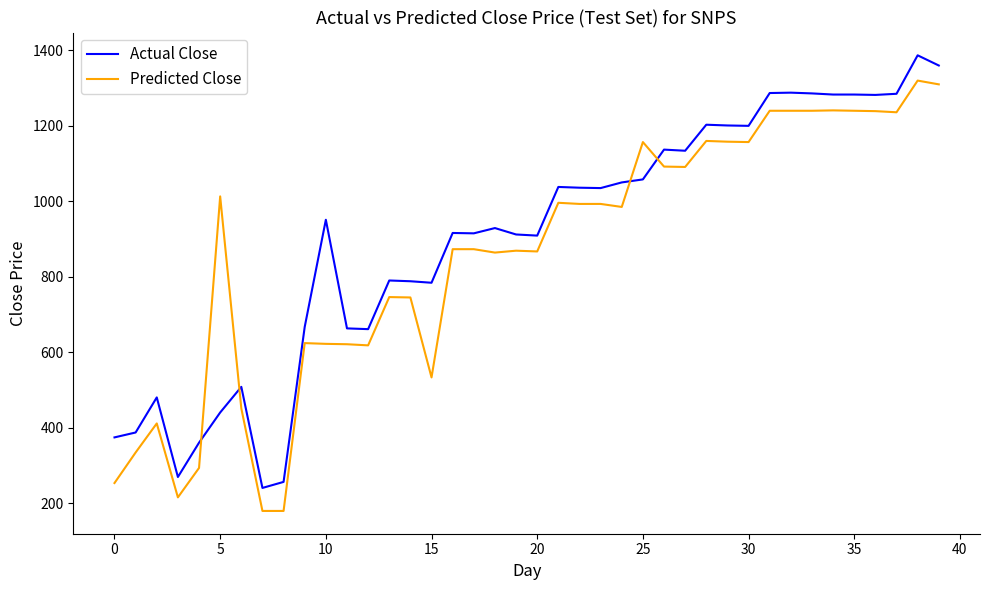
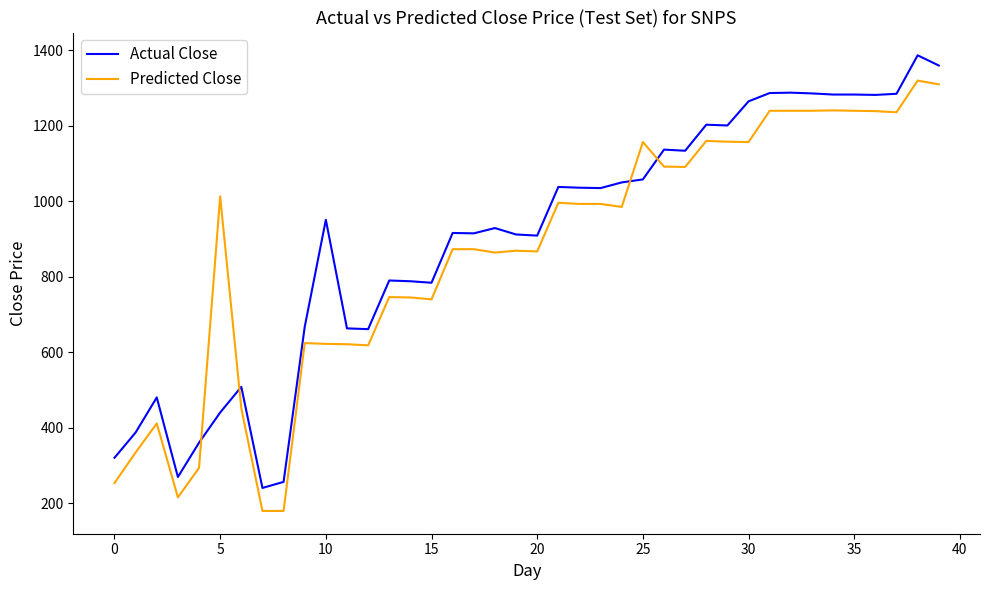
  {
    "Actual Close": {
-     "0": 370,
+     "0": 320,
      "5": 440,
      "10": 950,
      "15": 780,
      "20": 910,
      "25": 1060,
-     "30": 1200,
+     "30": 1270,
      "35": 1280
    },
    "Predicted Close": {
      "0": 250,
      "5": 1010,
      "10": 620,
-     "15": 530,
+     "15": 740,
      "20": 870,
      "25": 1160,
      "30": 1160,
      "35": 1240
    }
  }
